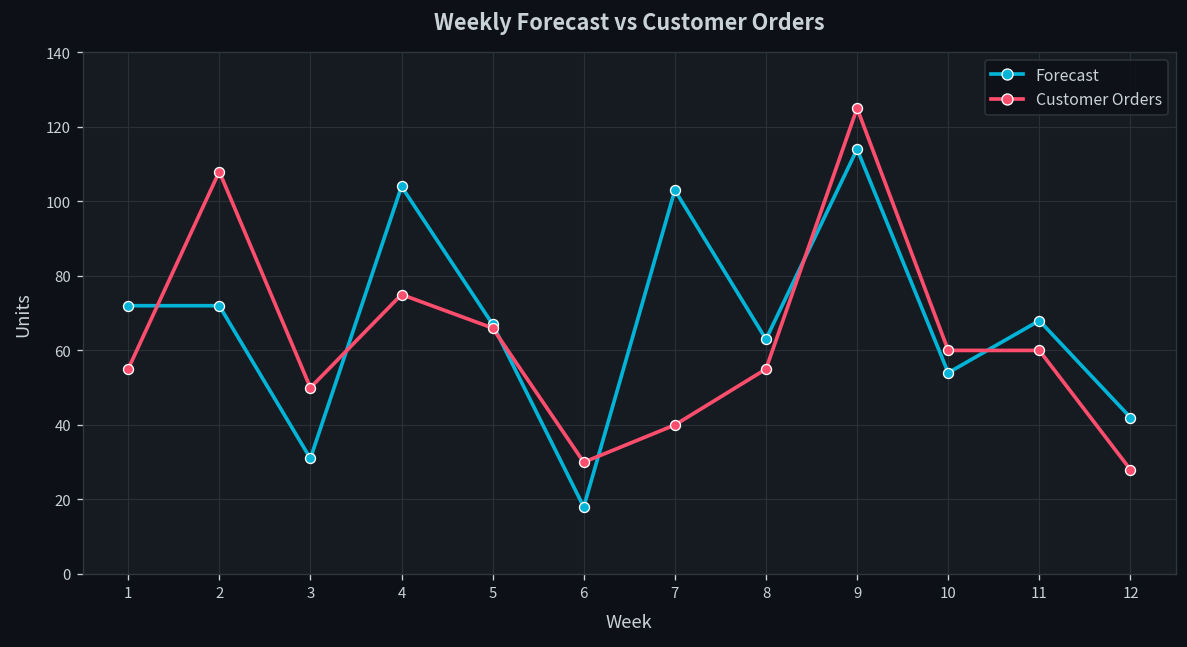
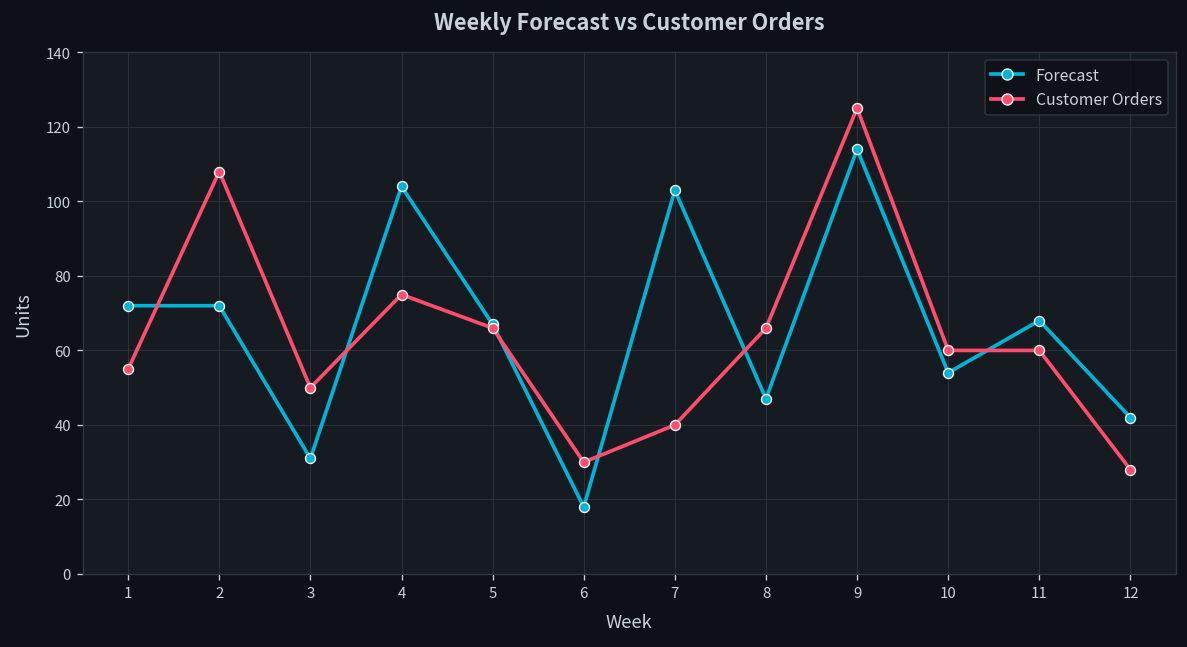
  {
    "Forecast": {
      "1": 72,
      "2": 72,
      "3": 31,
      "4": 104,
      "5": 67,
      "6": 18,
      "7": 103,
-     "8": 63,
+     "8": 47,
      "9": 114,
      "10": 54,
      "11": 68,
      "12": 42
    },
    "Customer Orders": {
      "1": 55,
      "2": 108,
      "3": 50,
      "4": 75,
      "5": 66,
      "6": 30,
      "7": 40,
-     "8": 55,
+     "8": 66,
      "9": 125,
      "10": 60,
      "11": 60,
      "12": 28
    }
  }
